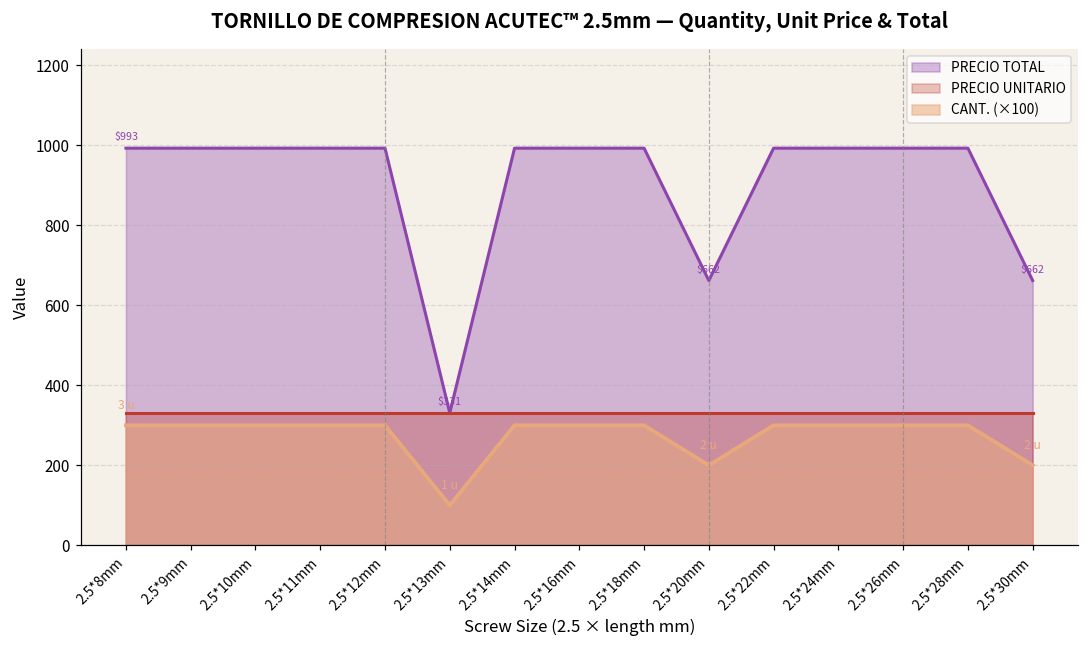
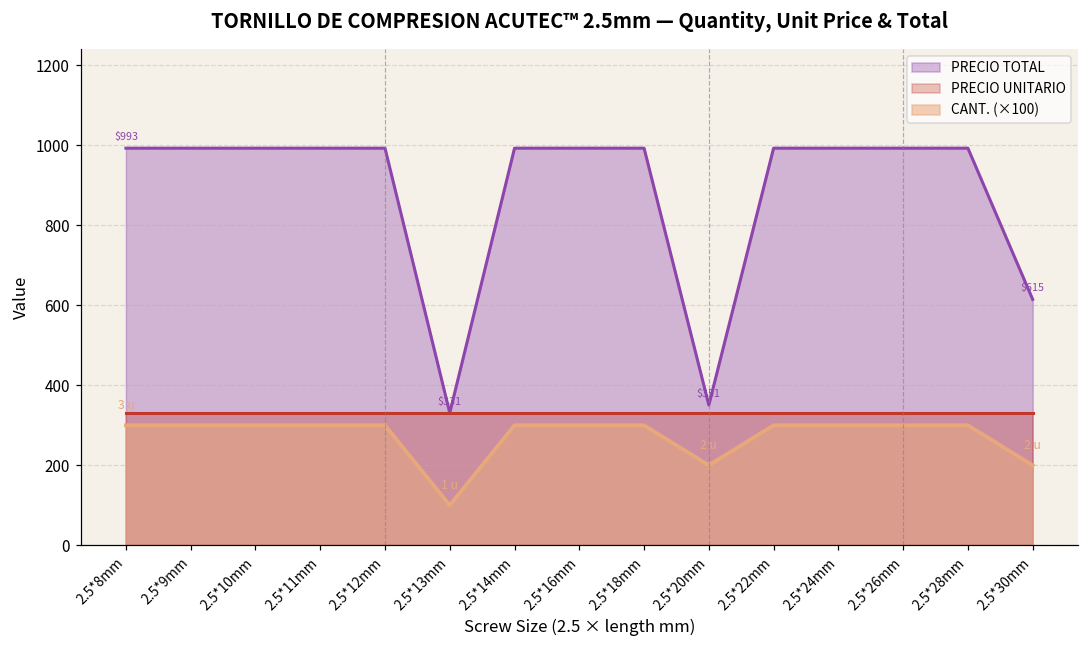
  {
    "PRECIO TOTAL": {
      "2.5*8mm": "$993",
-     "2.5*20mm": "$662",
-     "2.5*30mm": "$662"
+     "2.5*20mm": "$351",
+     "2.5*30mm": "$615"
    }
  }
